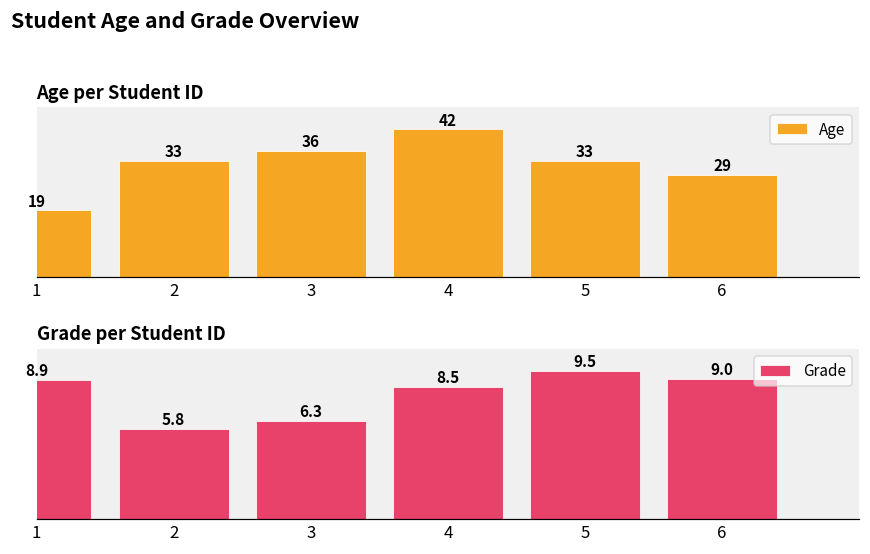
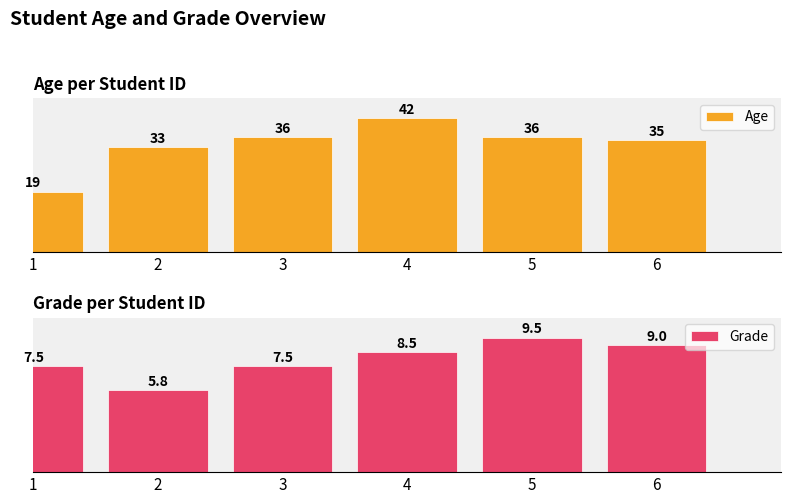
  {
    "Age per Student ID": {
      "1": 19,
      "2": 33,
      "3": 36,
      "4": 42,
-     "5": 33,
-     "6": 29
+     "5": 36,
+     "6": 35
    },
    "Grade per Student ID": {
-     "1": 8.9,
+     "1": 7.5,
      "2": 5.8,
-     "3": 6.3,
+     "3": 7.5,
      "4": 8.5,
      "5": 9.5,
      "6": 9.0
    }
  }
